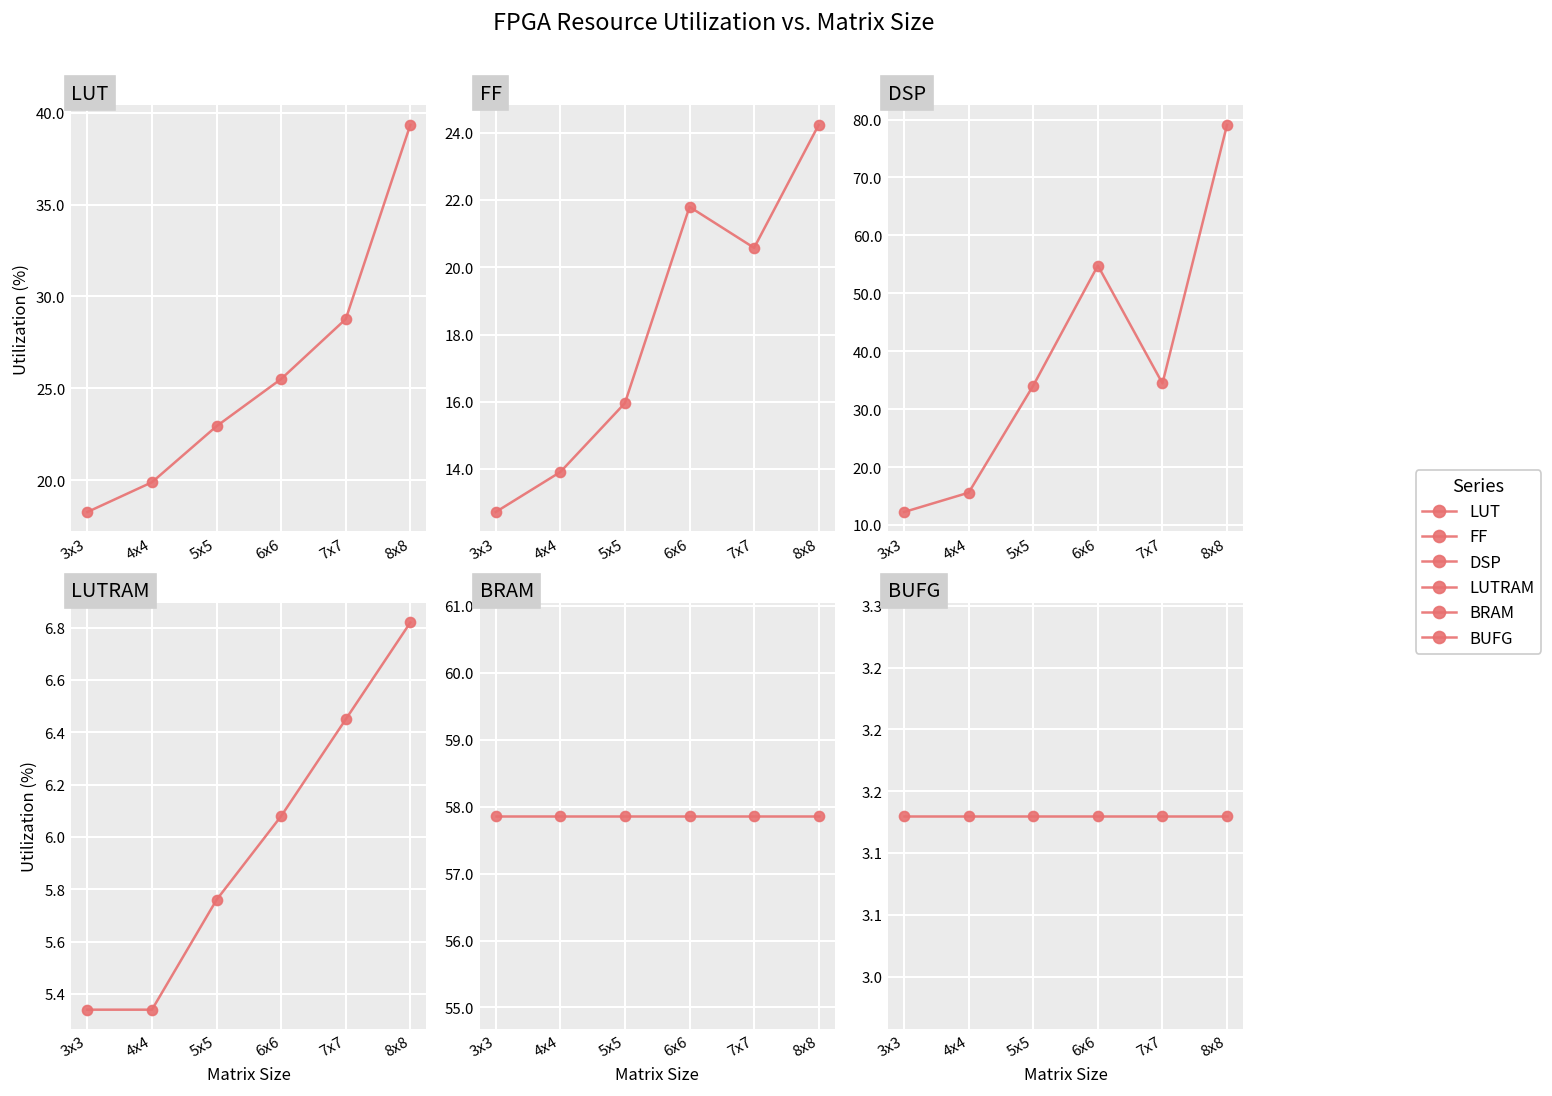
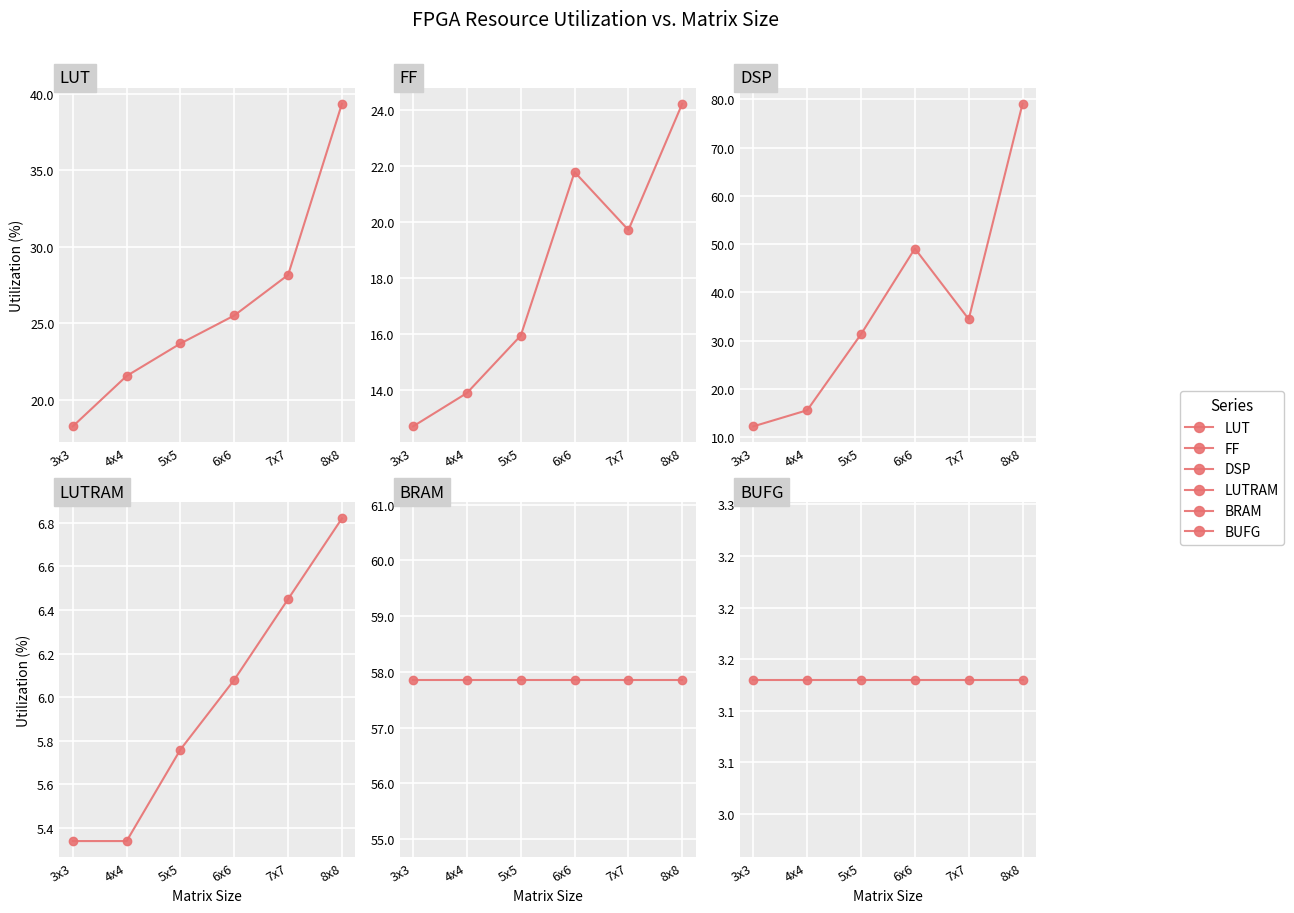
  {
    "LUT": {
      "3x3": 18.3,
-     "4x4": 19.9,
-     "5x5": 22.9,
+     "4x4": 21.6,
+     "5x5": 23.7,
      "6x6": 25.5,
-     "7x7": 28.8,
+     "7x7": 28.2,
      "8x8": 39.3
    },
    "FF": {
      "3x3": 12.7,
      "4x4": 13.9,
      "5x5": 16.0,
      "6x6": 21.8,
-     "7x7": 20.6,
+     "7x7": 19.7,
      "8x8": 24.2
    },
    "DSP": {
      "3x3": 12,
      "4x4": 16,
-     "5x5": 34,
-     "6x6": 55,
+     "5x5": 31,
+     "6x6": 49,
      "7x7": 34,
      "8x8": 79
    },
    "LUTRAM": {
      "3x3": 5.34,
      "4x4": 5.34,
      "5x5": 5.76,
      "6x6": 6.08,
      "7x7": 6.45,
      "8x8": 6.82
    },
    "BRAM": {
      "3x3": 57.9,
      "4x4": 57.9,
      "5x5": 57.9,
      "6x6": 57.9,
      "7x7": 57.9,
      "8x8": 57.9
    }
  }
